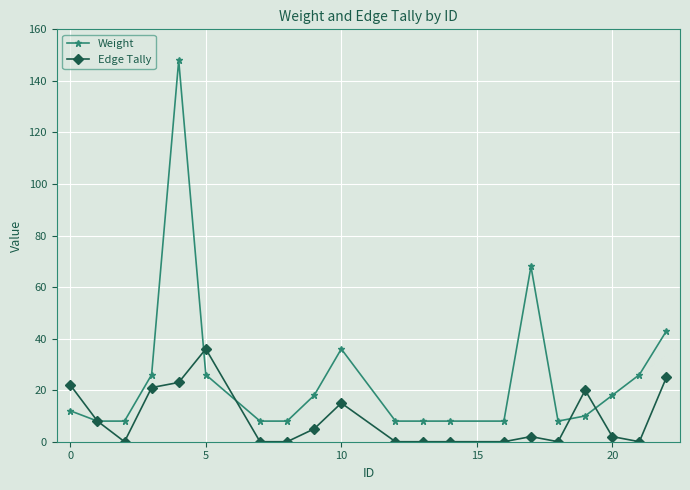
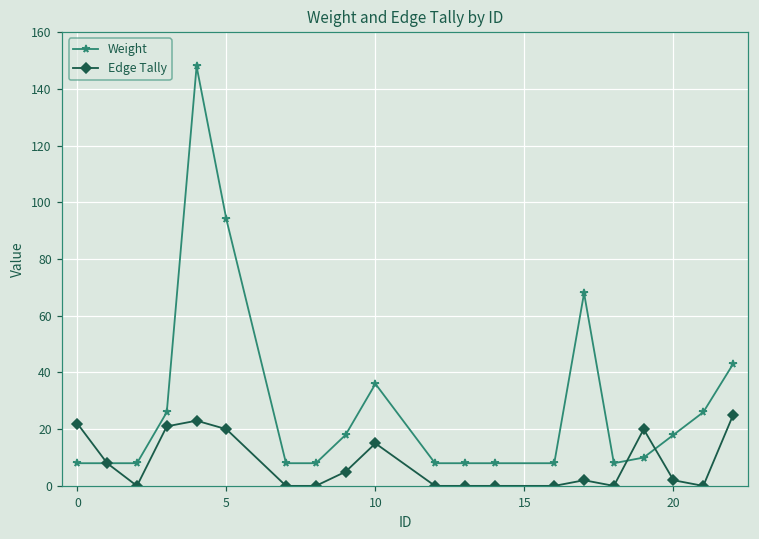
  {
    "Weight": {
-     "0": 12,
-     "5": 26,
+     "0": 8,
+     "5": 94,
      "10": 36,
      "20": 18
    },
    "Edge Tally": {
      "0": 22,
-     "5": 36,
+     "5": 20,
      "10": 15,
      "20": 2
    }
  }
